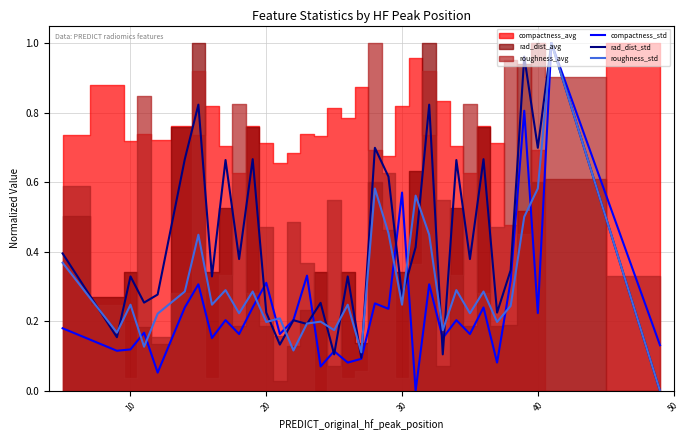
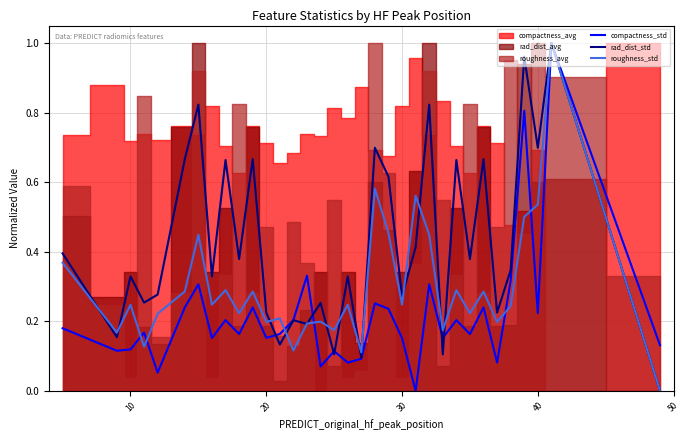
  {
    "compactness_std": {
      "10": 0.12,
-     "20": 0.31,
-     "30": 0.57,
+     "20": 0.15,
+     "30": 0.15,
      "40": 0.22
    },
    "rad_dist_std": {
      "10": 0.33,
      "20": 0.23,
      "30": 0.27,
      "40": 0.70
    },
    "roughness_std": {
      "10": 0.25,
      "20": 0.20,
      "30": 0.25,
-     "40": 0.58
+     "40": 0.54
    }
  }
